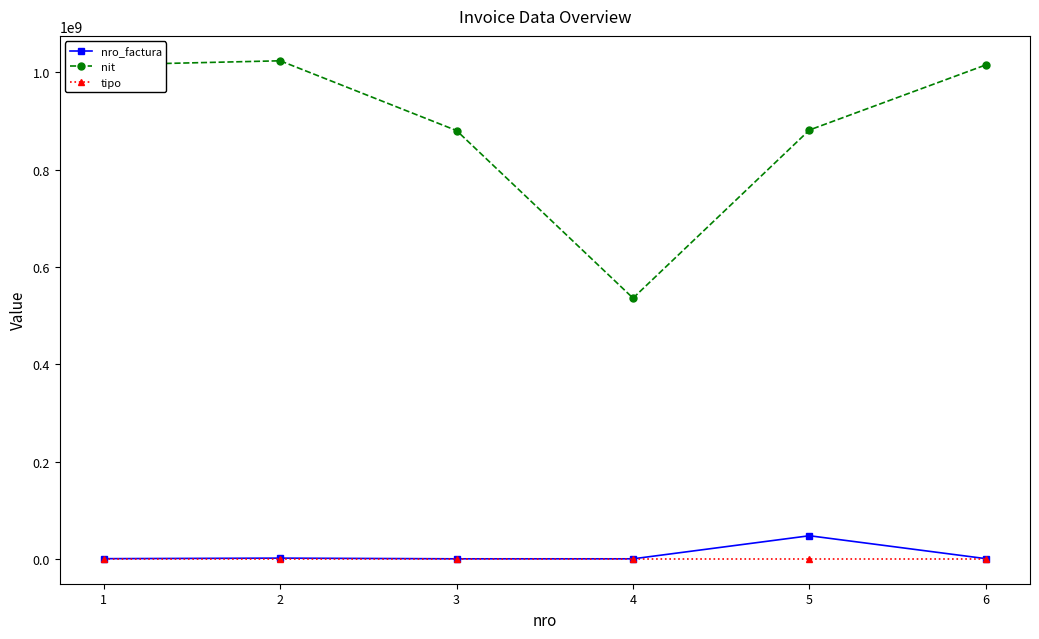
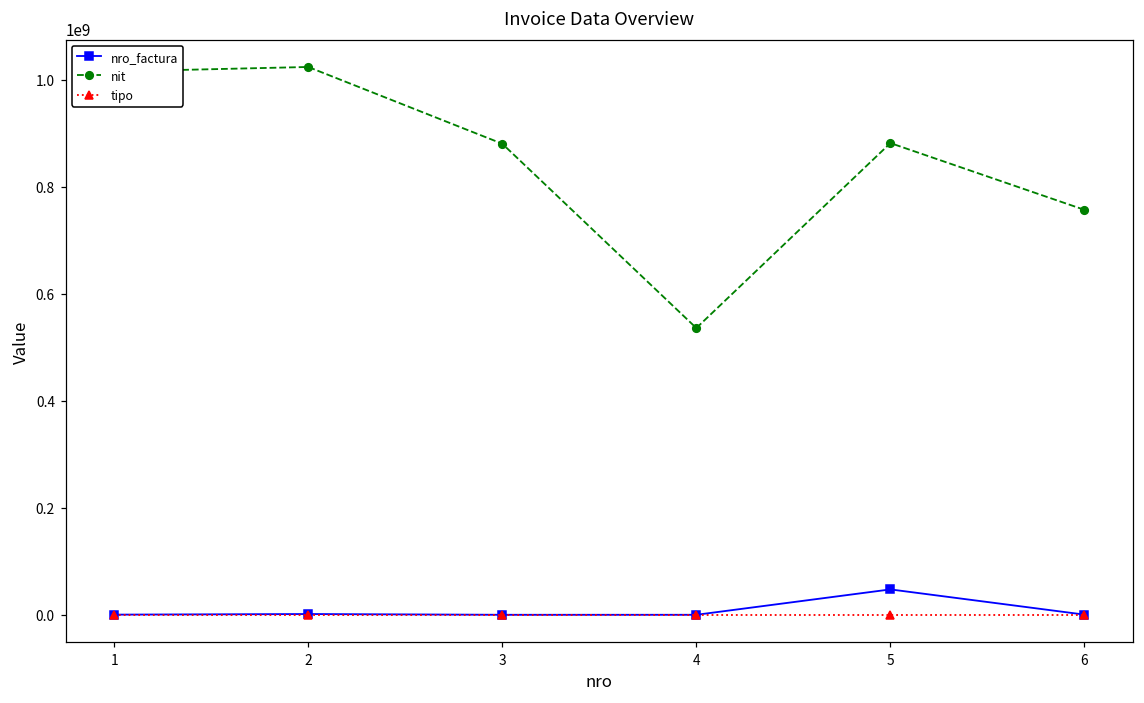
  {
    "nro_factura": {
      "5": 50000000
    },
    "nit": {
      "2": 1020000000,
      "3": 880000000,
      "4": 540000000,
      "5": 880000000,
-     "6": 1020000000
+     "6": 760000000
    },
    "tipo": {
      "5": 0
    }
  }
